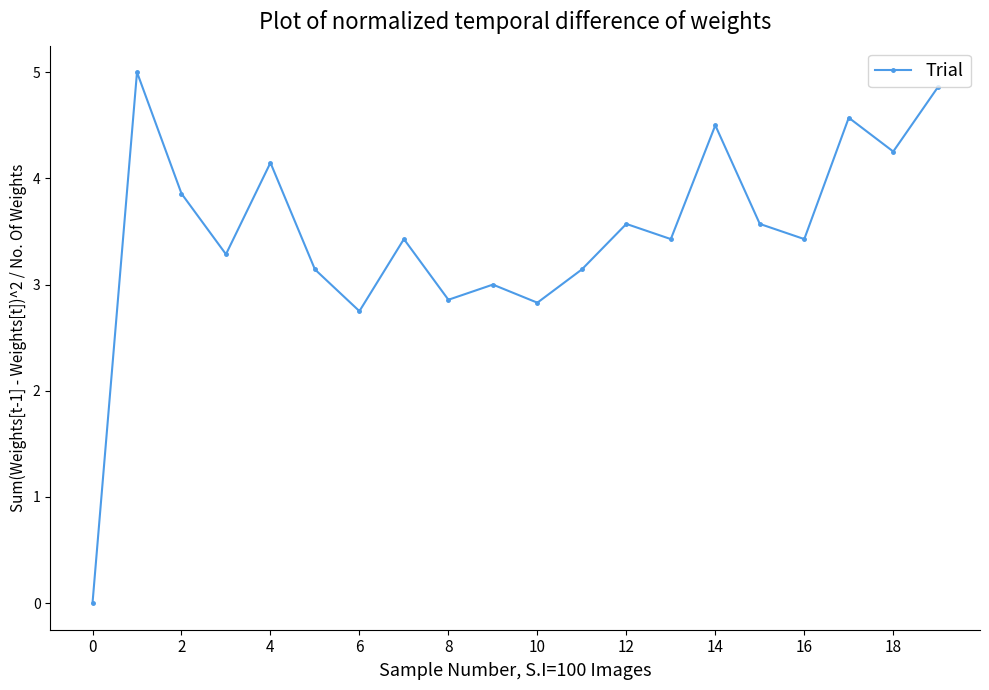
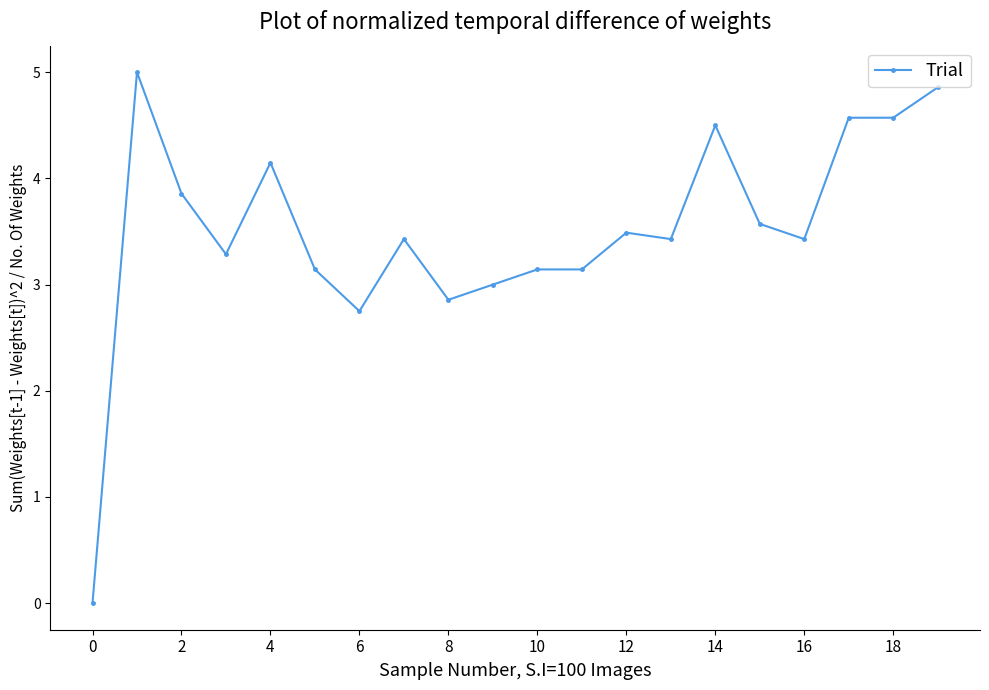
  {
    "0": 0.00,
    "2": 3.86,
    "4": 4.15,
    "6": 2.75,
    "8": 2.86,
-   "10": 2.83,
-   "12": 3.57,
+   "10": 3.14,
+   "12": 3.49,
    "14": 4.50,
    "16": 3.43,
-   "18": 4.25
+   "18": 4.57
  }
